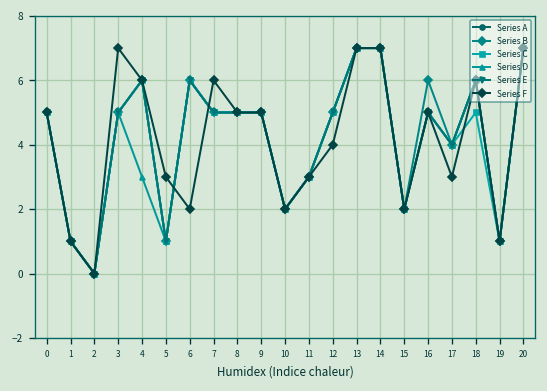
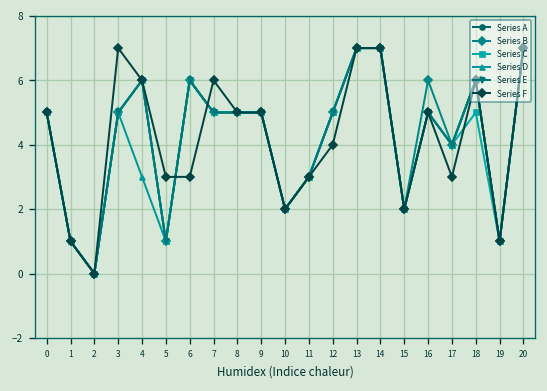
  {
    "Series F": {
      "3": 7,
      "5": 3,
-     "6": 2,
+     "6": 3,
      "7": 6,
      "12": 4,
      "17": 3
    }
  }
